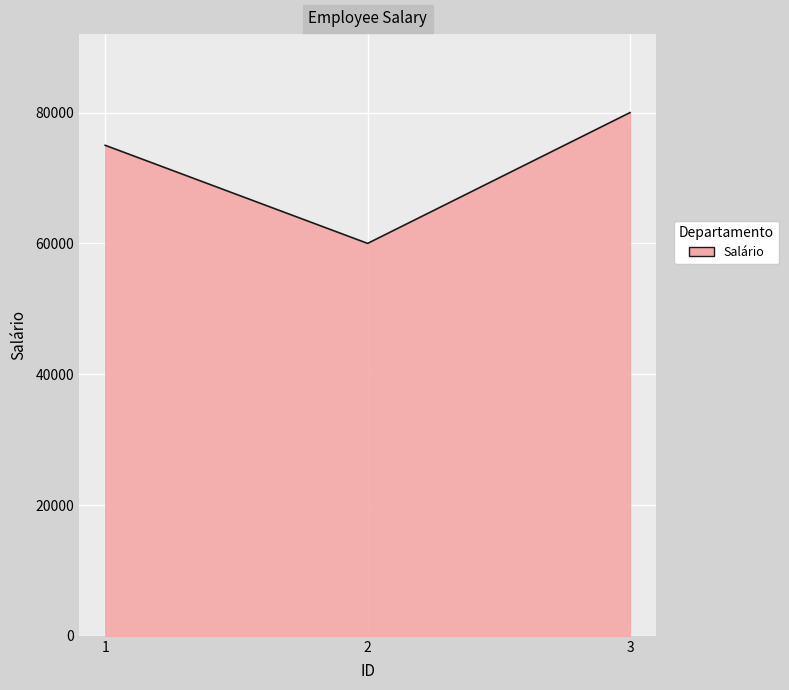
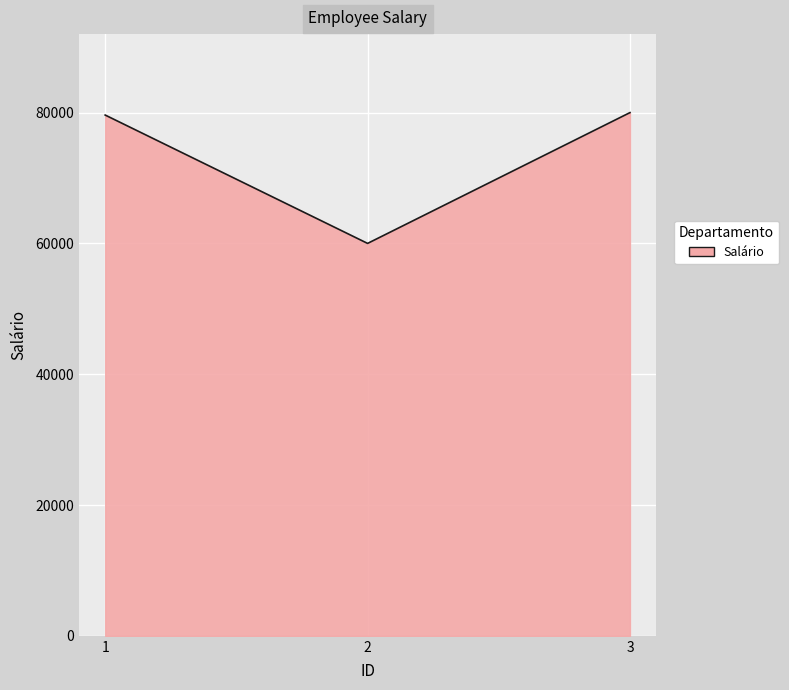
  {
-   "1": 75000,
+   "1": 80000,
    "2": 60000,
    "3": 80000
  }
